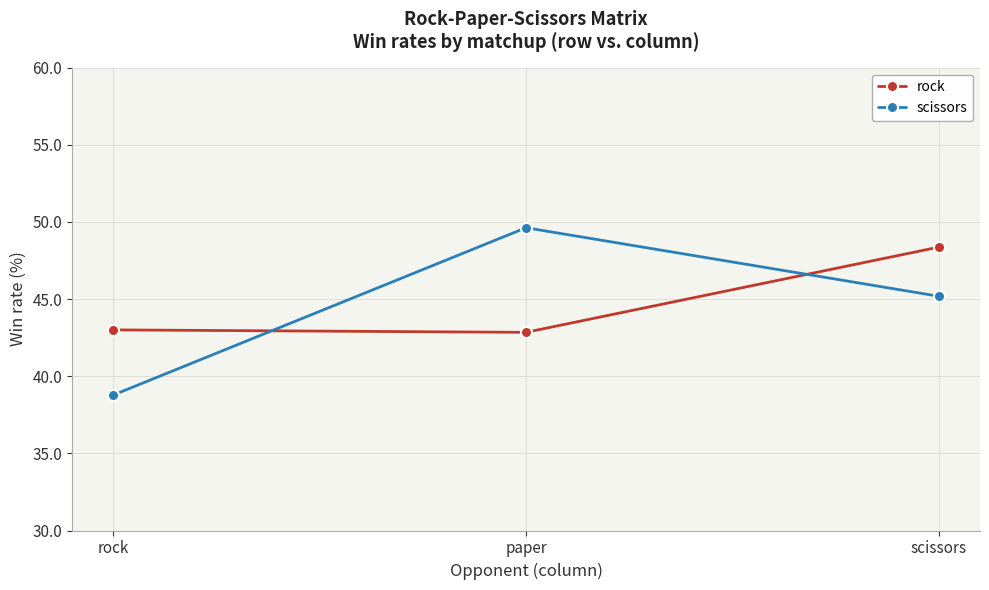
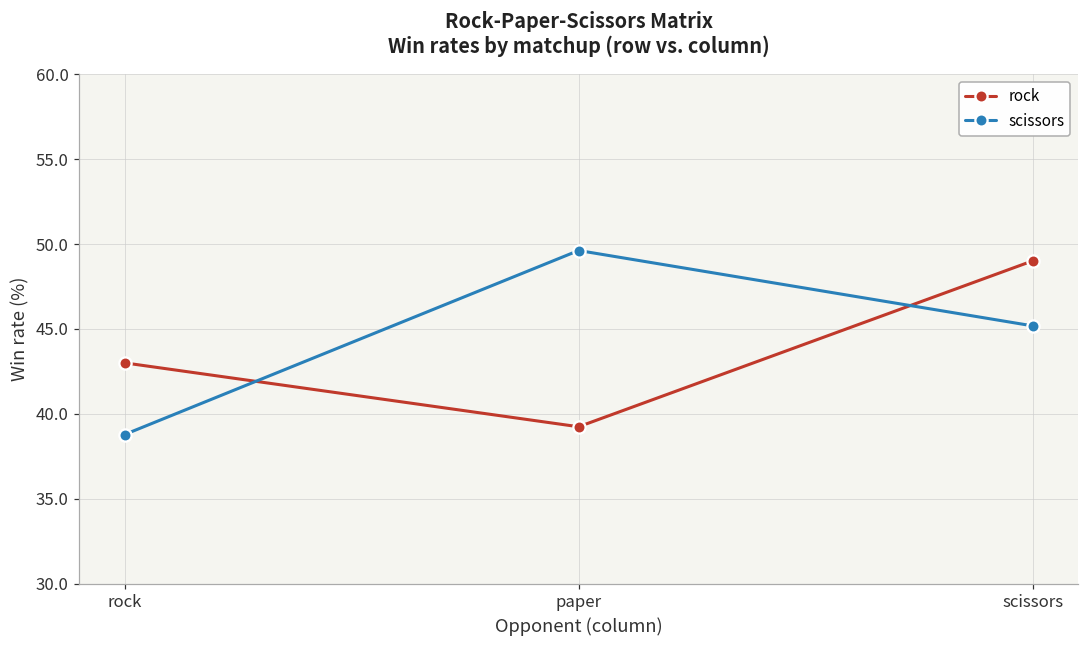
  {
    "rock": {
      "rock": 43.0,
-     "paper": 42.8,
-     "scissors": 48.4
+     "paper": 39.2,
+     "scissors": 49.0
    },
    "scissors": {
      "rock": 38.8,
      "paper": 49.6,
      "scissors": 45.2
    }
  }
